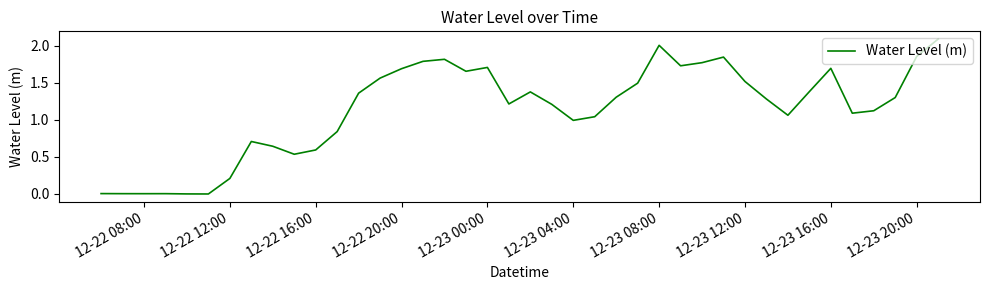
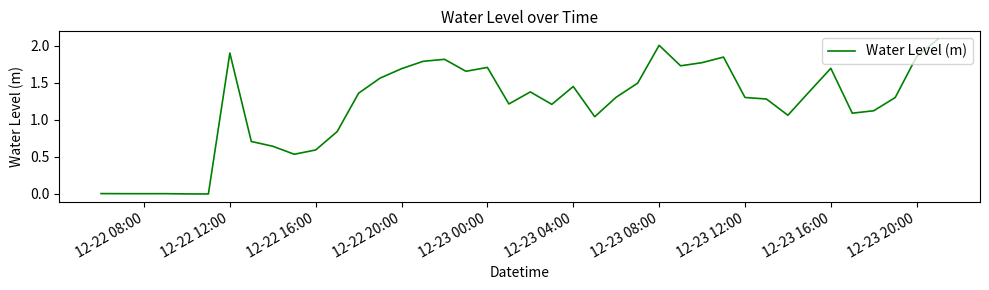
  {
    "12-22 08:00": 0.0,
-   "12-22 12:00": 0.2,
+   "12-22 12:00": 1.9,
    "12-22 16:00": 0.6,
    "12-22 20:00": 1.7,
    "12-23 00:00": 1.7,
-   "12-23 04:00": 1.0,
+   "12-23 04:00": 1.4,
    "12-23 08:00": 2.0,
-   "12-23 12:00": 1.5,
+   "12-23 12:00": 1.3,
    "12-23 16:00": 1.7
  }
